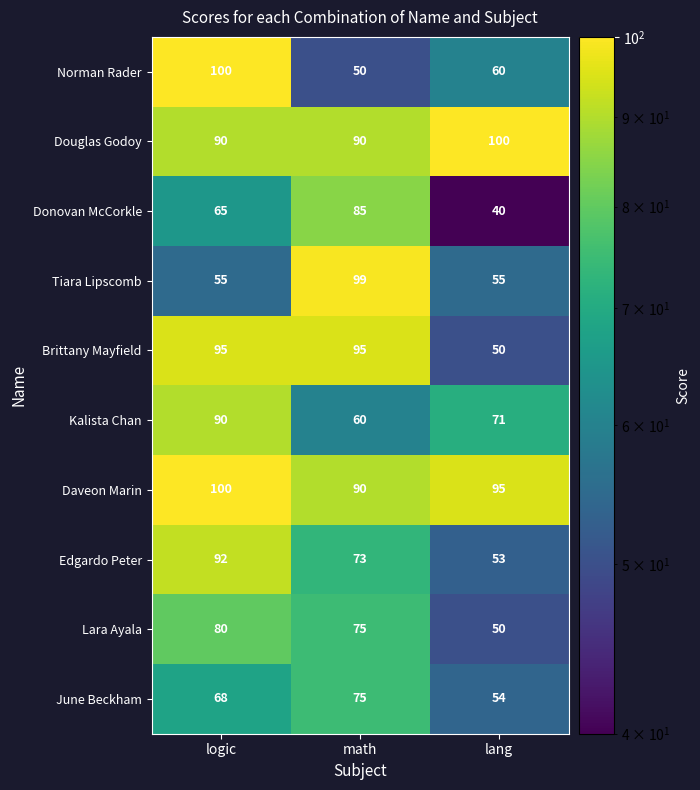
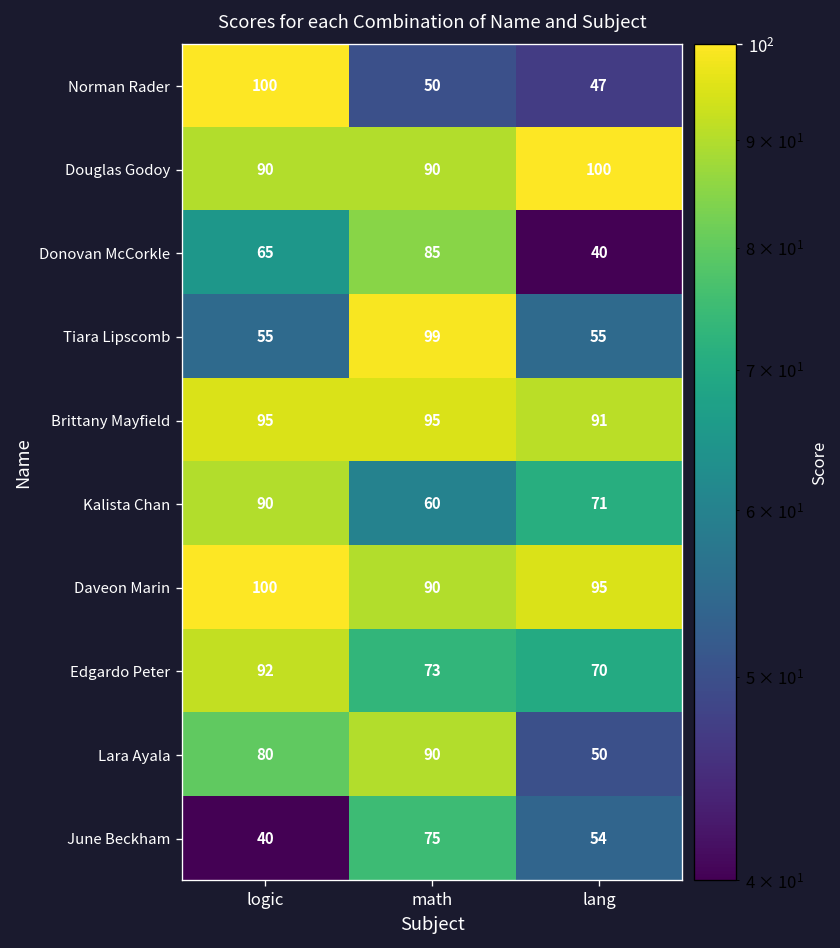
  {
    "Norman Rader": {
      "logic": 100,
      "math": 50,
-     "lang": 60
+     "lang": 47
    },
    "Douglas Godoy": {
      "logic": 90,
      "math": 90,
      "lang": 100
    },
    "Donovan McCorkle": {
      "logic": 65,
      "math": 85,
      "lang": 40
    },
    "Tiara Lipscomb": {
      "logic": 55,
      "math": 99,
      "lang": 55
    },
    "Brittany Mayfield": {
      "logic": 95,
      "math": 95,
-     "lang": 50
+     "lang": 91
    },
    "Kalista Chan": {
      "logic": 90,
      "math": 60,
      "lang": 71
    },
    "Daveon Marin": {
      "logic": 100,
      "math": 90,
      "lang": 95
    },
    "Edgardo Peter": {
      "logic": 92,
      "math": 73,
-     "lang": 53
+     "lang": 70
    },
    "Lara Ayala": {
      "logic": 80,
-     "math": 75,
+     "math": 90,
      "lang": 50
    },
    "June Beckham": {
-     "logic": 68,
+     "logic": 40,
      "math": 75,
      "lang": 54
    }
  }
